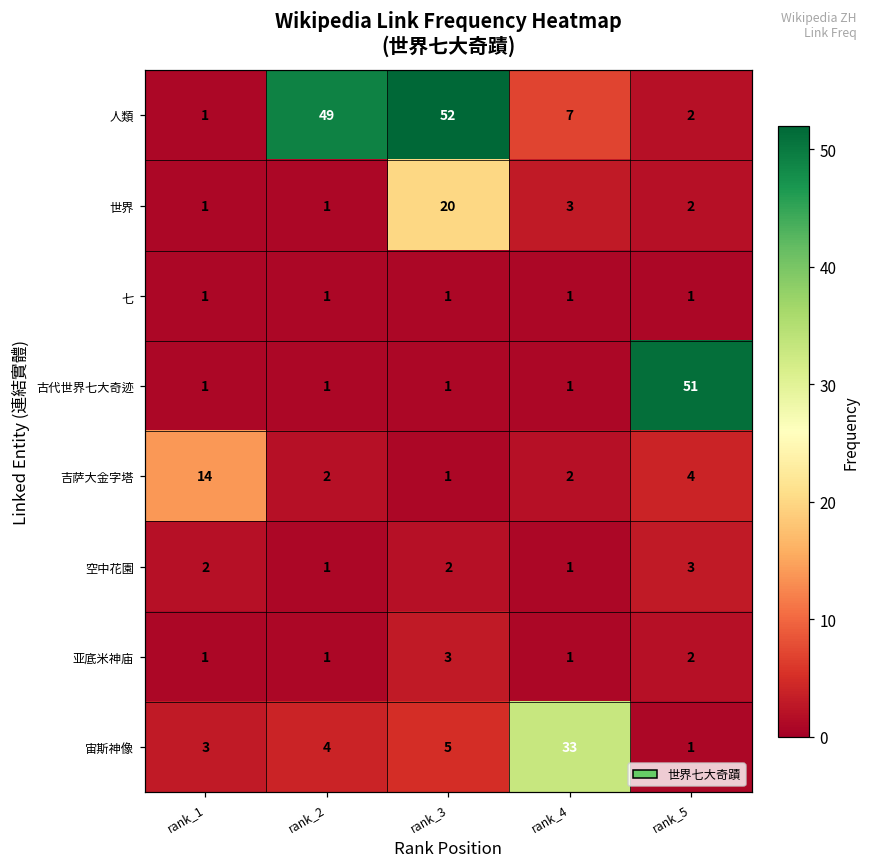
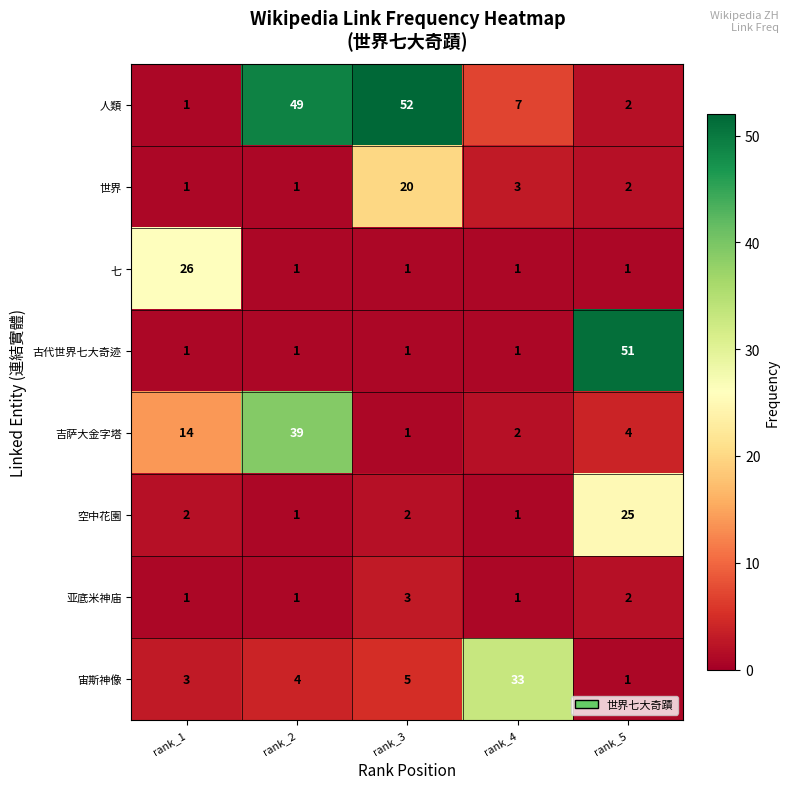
  {
    "人類": {
      "rank_1": 1,
      "rank_2": 49,
      "rank_3": 52,
      "rank_4": 7,
      "rank_5": 2
    },
    "世界": {
      "rank_1": 1,
      "rank_2": 1,
      "rank_3": 20,
      "rank_4": 3,
      "rank_5": 2
    },
    "七": {
-     "rank_1": 1,
+     "rank_1": 26,
      "rank_2": 1,
      "rank_3": 1,
      "rank_4": 1,
      "rank_5": 1
    },
    "古代世界七大奇迹": {
      "rank_1": 1,
      "rank_2": 1,
      "rank_3": 1,
      "rank_4": 1,
      "rank_5": 51
    },
    "吉萨大金字塔": {
      "rank_1": 14,
-     "rank_2": 2,
+     "rank_2": 39,
      "rank_3": 1,
      "rank_4": 2,
      "rank_5": 4
    },
    "空中花園": {
      "rank_1": 2,
      "rank_2": 1,
      "rank_3": 2,
      "rank_4": 1,
-     "rank_5": 3
+     "rank_5": 25
    },
    "亚底米神庙": {
      "rank_1": 1,
      "rank_2": 1,
      "rank_3": 3,
      "rank_4": 1,
      "rank_5": 2
    },
    "宙斯神像": {
      "rank_1": 3,
      "rank_2": 4,
      "rank_3": 5,
      "rank_4": 33,
      "rank_5": 1
    }
  }
